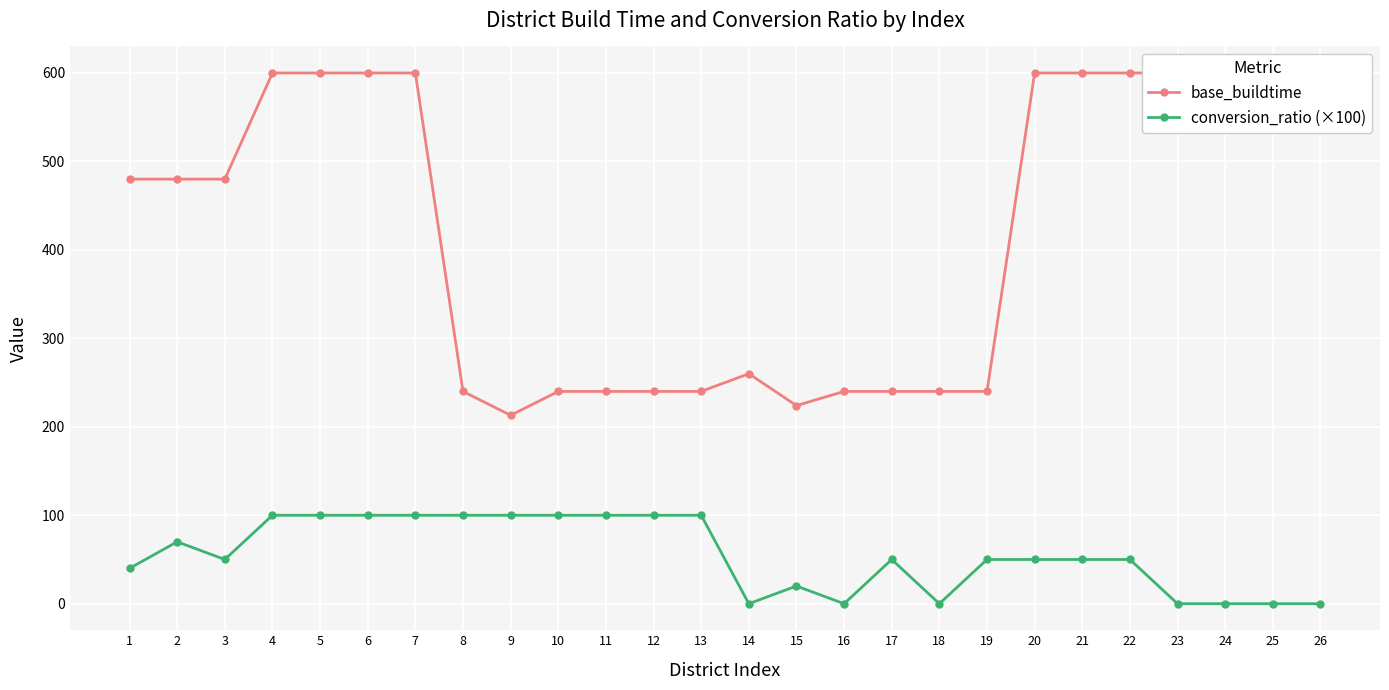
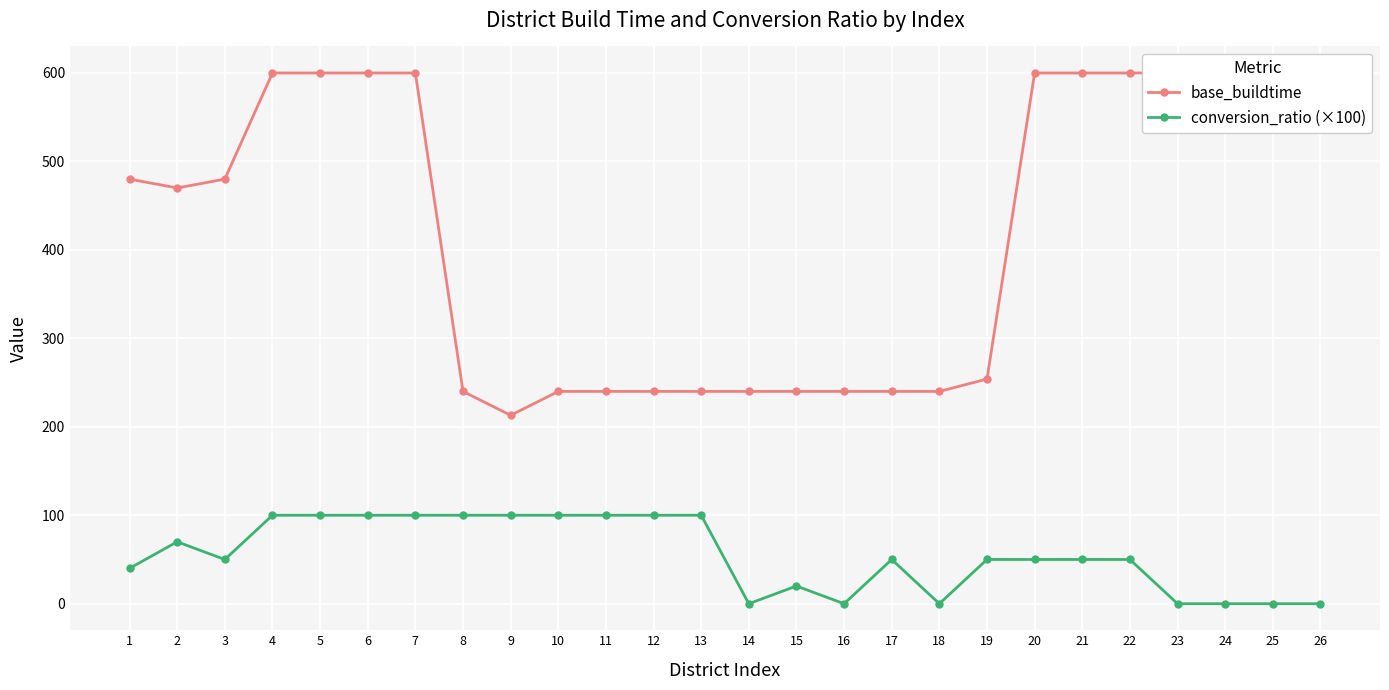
  {
    "base_buildtime": {
      "1": 480,
-     "2": 480,
+     "2": 470,
      "3": 480,
      "4": 600,
      "5": 600,
      "6": 600,
      "7": 600,
      "8": 240,
      "9": 210,
      "10": 240,
      "11": 240,
      "12": 240,
      "13": 240,
-     "14": 260,
-     "15": 220,
+     "14": 240,
+     "15": 240,
      "16": 240,
      "17": 240,
      "18": 240,
-     "19": 240,
+     "19": 250,
      "20": 600,
      "21": 600,
      "22": 600
    },
    "conversion_ratio (×100)": {
      "1": 40,
      "2": 70,
      "3": 50,
      "4": 100,
      "5": 100,
      "6": 100,
      "7": 100,
      "8": 100,
      "9": 100,
      "10": 100,
      "11": 100,
      "12": 100,
      "13": 100,
      "14": 0,
      "15": 20,
      "16": 0,
      "17": 50,
      "18": 0,
      "19": 50,
      "20": 50,
      "21": 50,
      "22": 50,
      "23": 0,
      "24": 0,
      "25": 0,
      "26": 0
    }
  }
